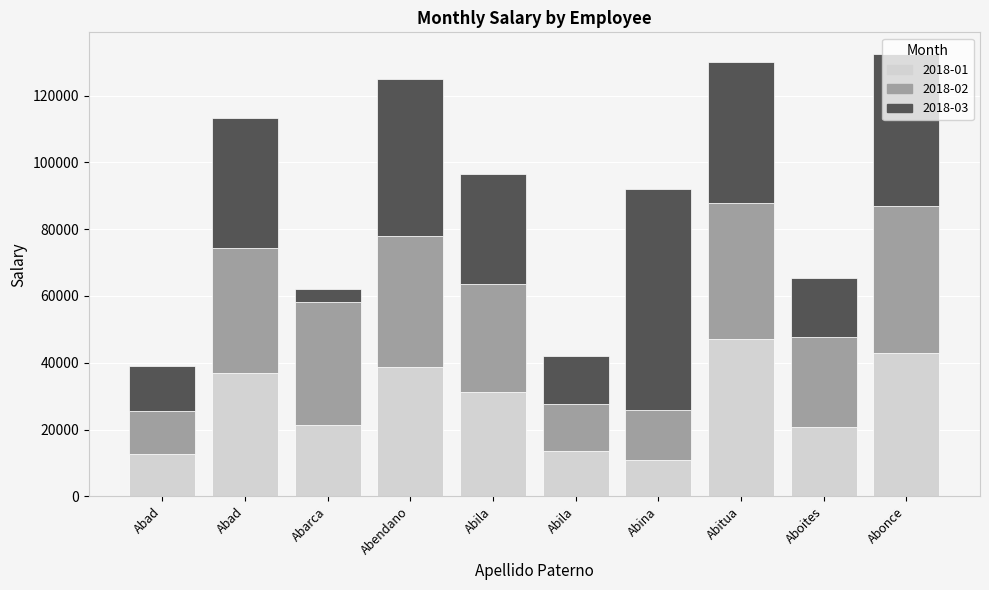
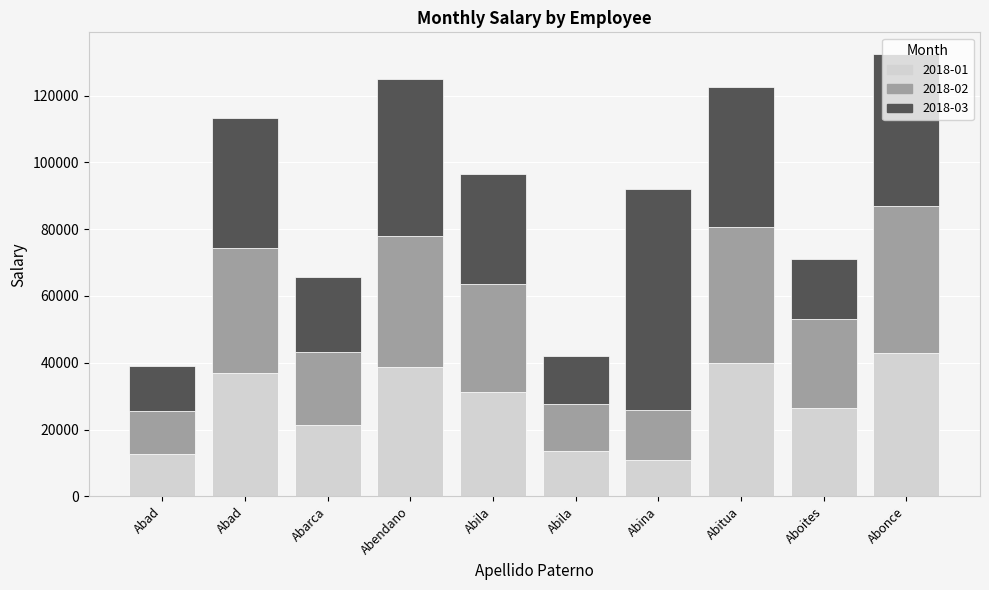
  {
    "2018-01": {
      "Abarca": 21000,
      "Abendano": 39000,
      "Abina": 11000,
-     "Abitua": 47000,
-     "Aboites": 21000,
+     "Abitua": 40000,
+     "Aboites": 26000,
      "Abonce": 43000
    },
    "2018-02": {
-     "Abarca": 37000,
+     "Abarca": 22000,
      "Abendano": 39000,
      "Abina": 15000,
      "Abitua": 41000,
      "Aboites": 27000,
      "Abonce": 44000
    },
    "2018-03": {
-     "Abarca": 4000,
+     "Abarca": 23000,
      "Abendano": 47000,
      "Abina": 66000,
      "Abitua": 42000,
      "Aboites": 18000
    }
  }
